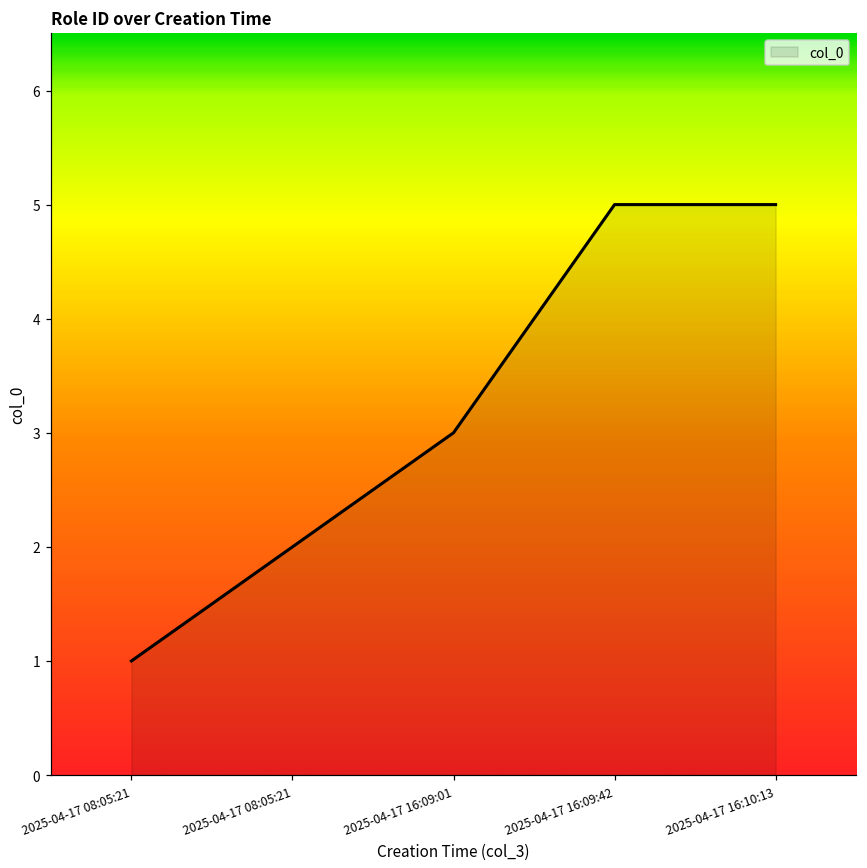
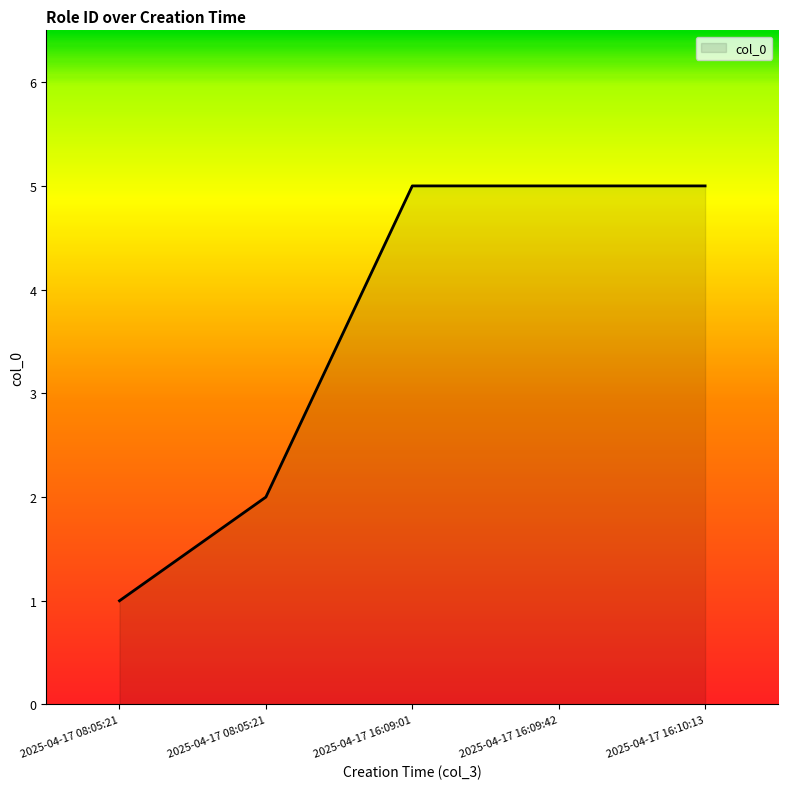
  {
-   "2025-04-17 16:09:01": 3,
+   "2025-04-17 16:09:01": 5,
    "2025-04-17 16:09:42": 5,
    "2025-04-17 16:10:13": 5
  }
